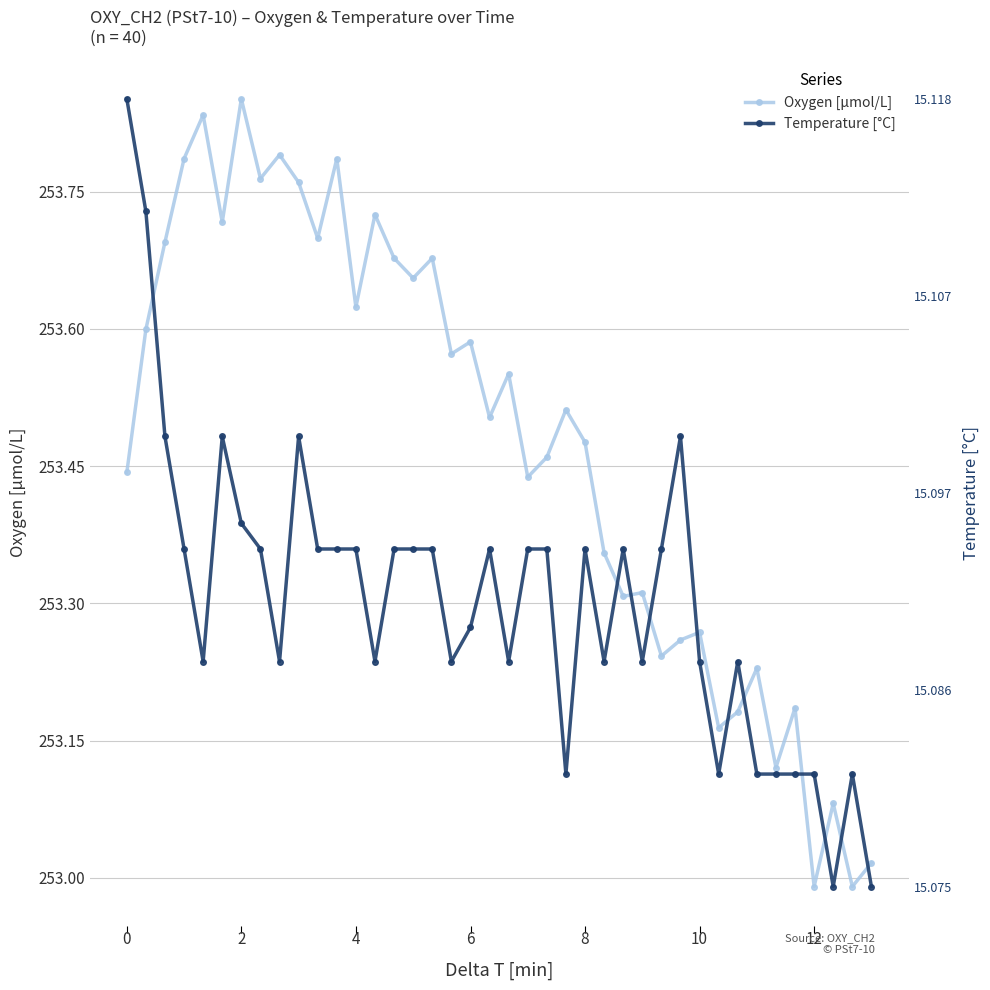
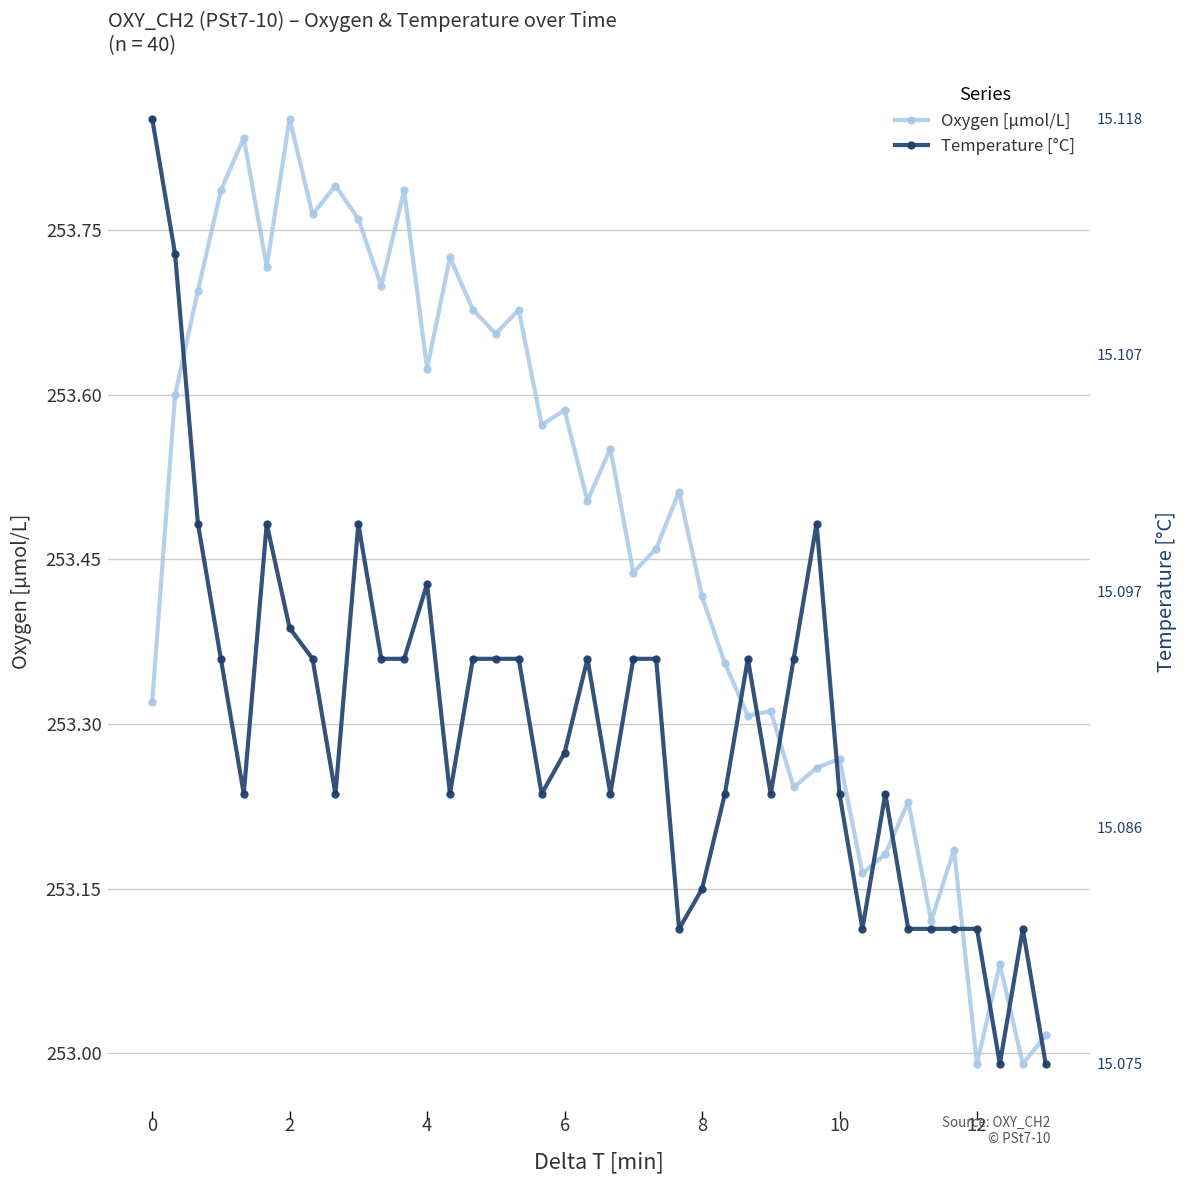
  {
    "Oxygen [μmol/L]": {
-     "0": 253.44,
+     "0": 253.32,
      "2": 253.85,
      "4": 253.62,
      "6": 253.59,
-     "8": 253.48,
+     "8": 253.42,
      "10": 253.27,
      "12": 252.99
    },
    "Temperature [°C]": {
      "0": 253.85,
      "2": 253.39,
-     "4": 253.36,
+     "4": 253.43,
      "6": 253.27,
-     "8": 253.36,
+     "8": 253.15,
      "10": 253.24,
      "12": 253.11
    }
  }
